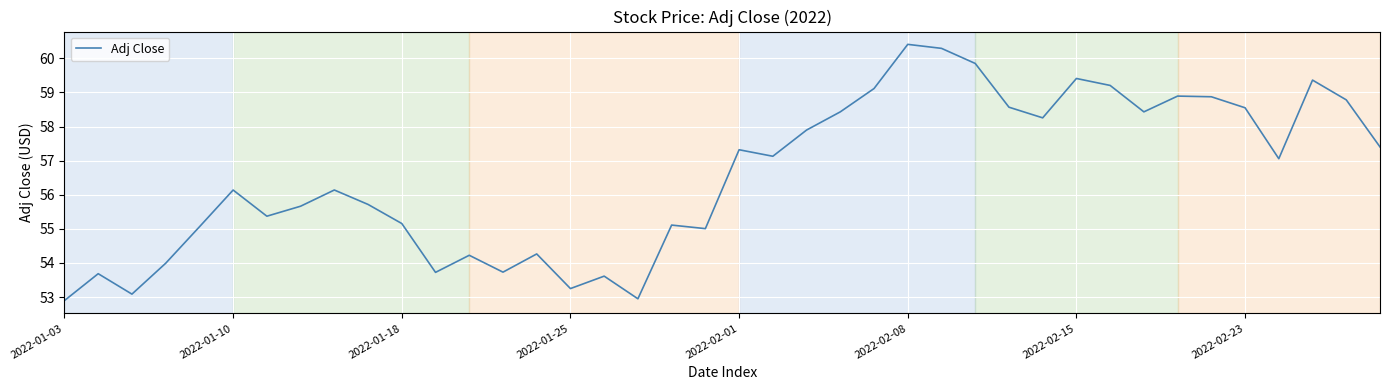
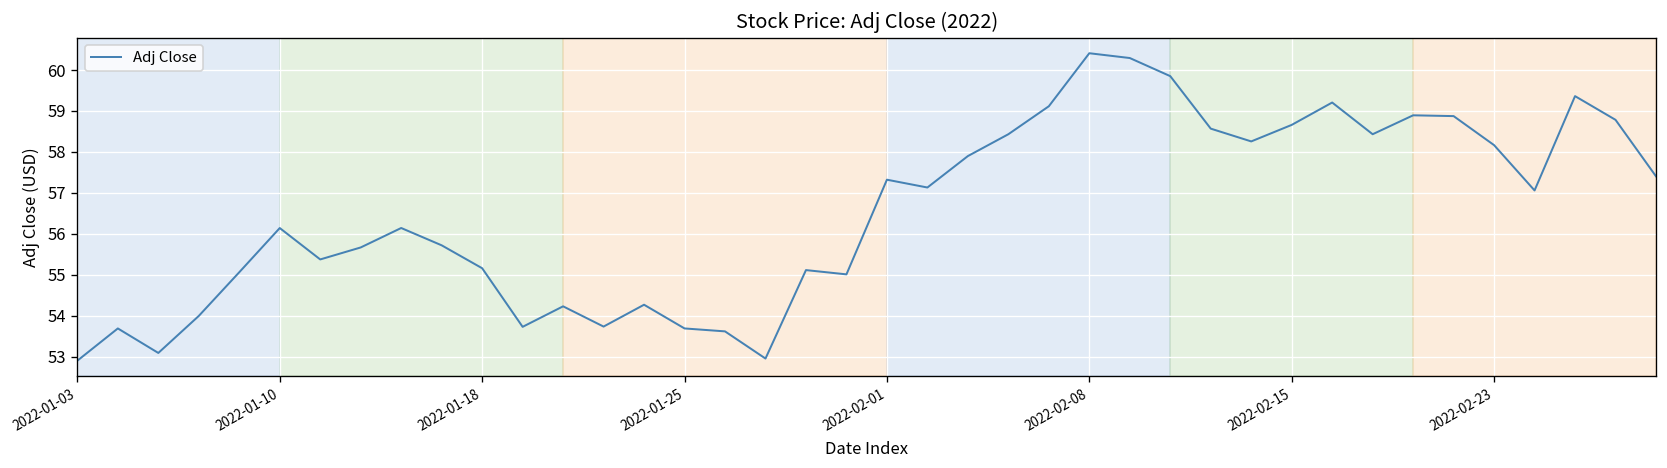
  {
    "2022-01-03": 52.9,
    "2022-01-10": 56.1,
    "2022-01-18": 55.2,
-   "2022-01-25": 53.2,
+   "2022-01-25": 53.7,
    "2022-02-01": 57.3,
    "2022-02-08": 60.4,
-   "2022-02-15": 59.4,
-   "2022-02-23": 58.6
+   "2022-02-15": 58.7,
+   "2022-02-23": 58.2
  }
